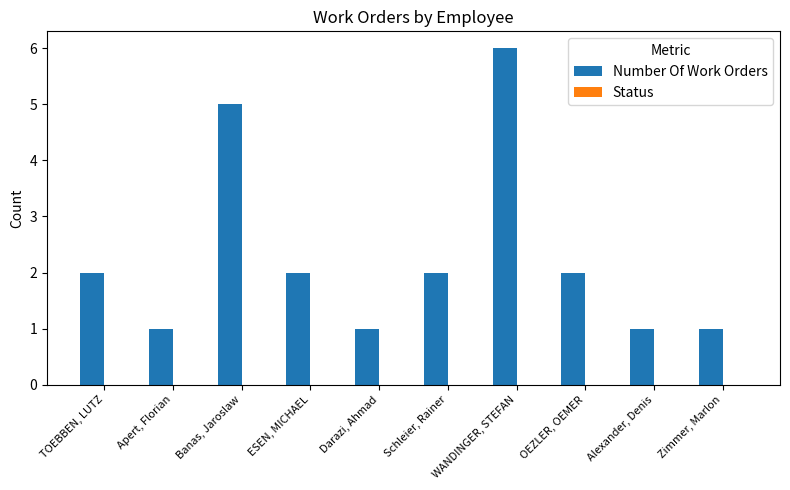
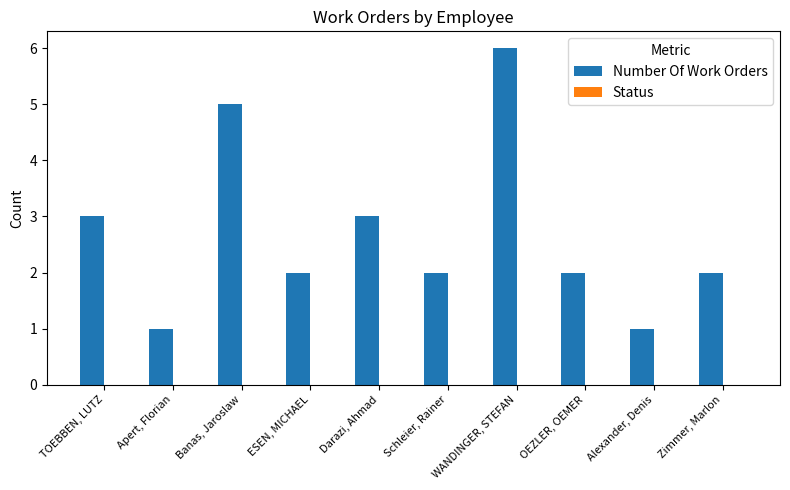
  {
    "Number Of Work Orders": {
-     "TOEBBEN, LUTZ": 2,
+     "TOEBBEN, LUTZ": 3,
      "Apert, Florian": 1,
      "Banas, Jaroslaw": 5,
      "ESEN, MICHAEL": 2,
-     "Darazi, Ahmad": 1,
+     "Darazi, Ahmad": 3,
      "Schleier, Rainer": 2,
      "WANDINGER, STEFAN": 6,
      "OEZLER, OEMER": 2,
      "Alexander, Denis": 1,
-     "Zimmer, Marlon": 1
+     "Zimmer, Marlon": 2
    },
    "Status": {
      "TOEBBEN, LUTZ": 0,
      "Apert, Florian": 0,
      "Banas, Jaroslaw": 0,
      "ESEN, MICHAEL": 0,
      "Darazi, Ahmad": 0,
      "Schleier, Rainer": 0,
      "WANDINGER, STEFAN": 0,
      "OEZLER, OEMER": 0,
      "Alexander, Denis": 0,
      "Zimmer, Marlon": 0
    }
  }
